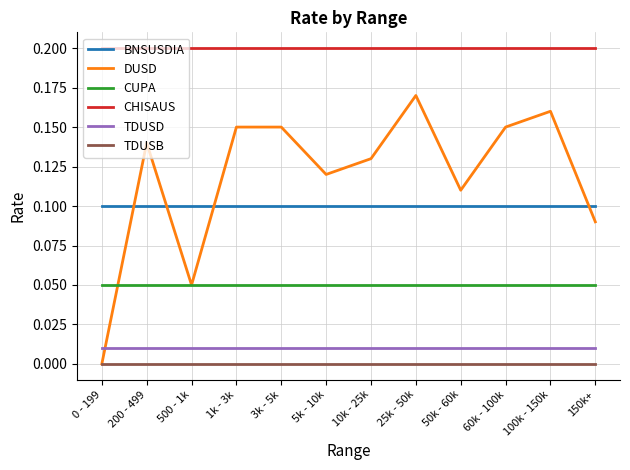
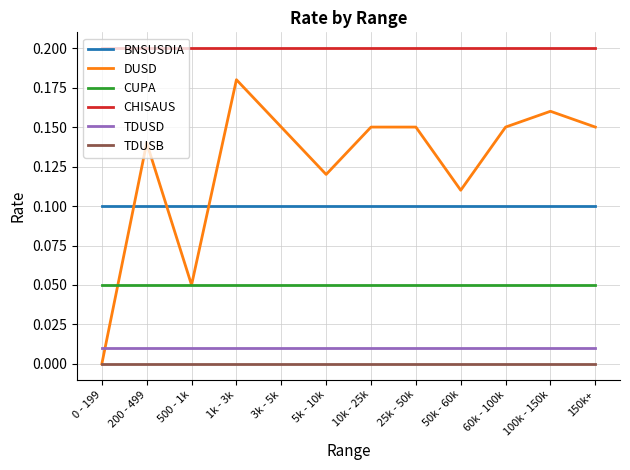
  {
    "BNSUSDIA": {
      "0 - 199": 0.10,
      "200 - 499": 0.10,
      "500 - 1k": 0.10,
      "1k - 3k": 0.10,
      "3k - 5k": 0.10,
      "5k - 10k": 0.10,
      "10k - 25k": 0.10,
      "25k - 50k": 0.10,
      "50k - 60k": 0.10,
      "60k - 100k": 0.10,
      "100k - 150k": 0.10,
      "150k+": 0.10
    },
    "DUSD": {
-     "1k - 3k": 0.15,
+     "1k - 3k": 0.18,
      "3k - 5k": 0.15,
      "5k - 10k": 0.12,
-     "10k - 25k": 0.13,
-     "25k - 50k": 0.17,
+     "10k - 25k": 0.15,
+     "25k - 50k": 0.15,
      "50k - 60k": 0.11,
      "60k - 100k": 0.15,
      "100k - 150k": 0.16,
-     "150k+": 0.09
+     "150k+": 0.15
    },
    "CUPA": {
      "0 - 199": 0.05,
      "200 - 499": 0.05,
      "1k - 3k": 0.05,
      "3k - 5k": 0.05,
      "5k - 10k": 0.05,
      "10k - 25k": 0.05,
      "25k - 50k": 0.05,
      "50k - 60k": 0.05,
      "60k - 100k": 0.05,
      "100k - 150k": 0.05,
      "150k+": 0.05
    },
    "CHISAUS": {
      "500 - 1k": 0.20,
      "1k - 3k": 0.20,
      "3k - 5k": 0.20,
      "5k - 10k": 0.20,
      "10k - 25k": 0.20,
      "25k - 50k": 0.20,
      "50k - 60k": 0.20,
      "60k - 100k": 0.20,
      "100k - 150k": 0.20,
      "150k+": 0.20
    },
    "TDUSD": {
      "0 - 199": 0.01,
      "200 - 499": 0.01,
      "500 - 1k": 0.01,
      "1k - 3k": 0.01,
      "3k - 5k": 0.01,
      "5k - 10k": 0.01,
      "10k - 25k": 0.01,
      "25k - 50k": 0.01,
      "50k - 60k": 0.01,
      "60k - 100k": 0.01,
      "100k - 150k": 0.01,
      "150k+": 0.01
    },
    "TDUSB": {
      "200 - 499": 0.00,
      "500 - 1k": 0.00,
      "1k - 3k": 0.00,
      "3k - 5k": 0.00,
      "5k - 10k": 0.00,
      "10k - 25k": 0.00,
      "25k - 50k": 0.00,
      "50k - 60k": 0.00,
      "60k - 100k": 0.00,
      "100k - 150k": 0.00,
      "150k+": 0.00
    }
  }
